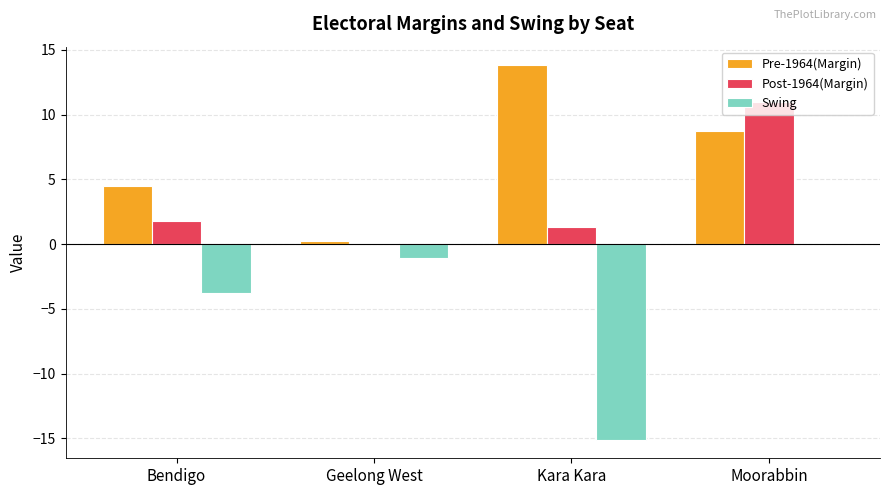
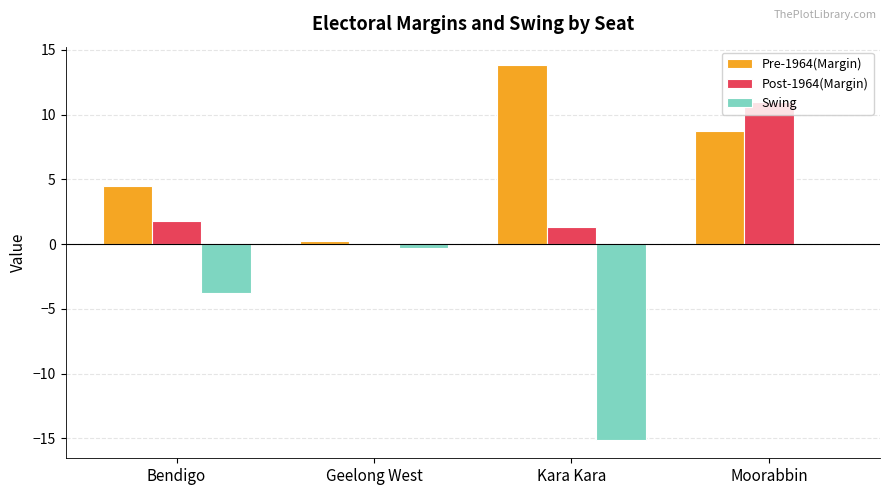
  {
    "Pre-1964(Margin)": {
      "Bendigo": 4.5,
      "Geelong West": 0.2,
      "Kara Kara": 13.8,
      "Moorabbin": 8.7
    },
    "Post-1964(Margin)": {
      "Bendigo": 1.8,
      "Kara Kara": 1.3
    },
    "Swing": {
      "Bendigo": -3.8,
-     "Geelong West": -1.1,
+     "Geelong West": -0.3,
      "Kara Kara": -15.1,
      "Moorabbin": 0.0
    }
  }
